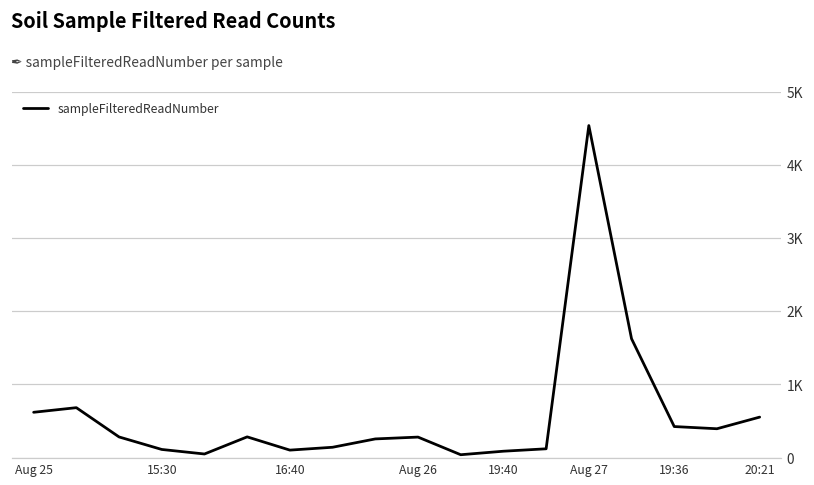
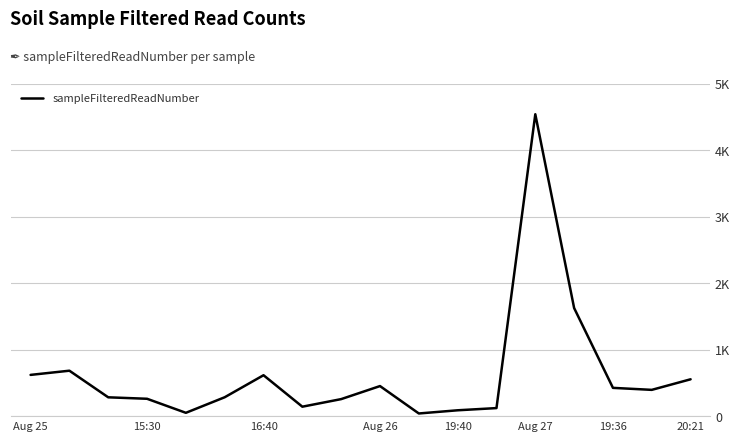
  {
    "Aug 25": 600,
-   "15:30": 100,
-   "16:40": 100,
-   "Aug 26": 300,
+   "15:30": 300,
+   "16:40": 600,
+   "Aug 26": 500,
    "19:40": 100,
    "Aug 27": 4500,
    "19:36": 400,
    "20:21": 600
  }
